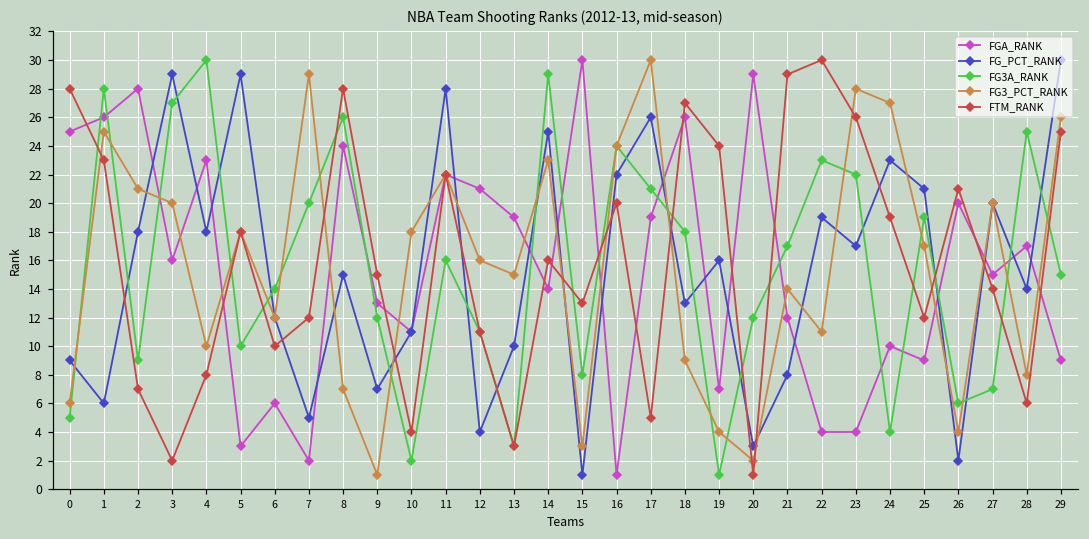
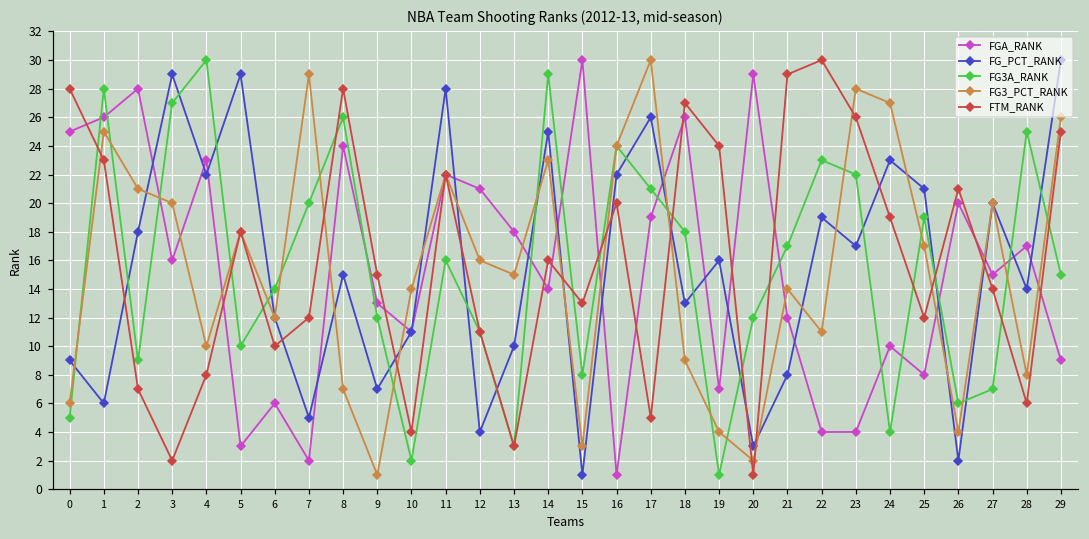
  {
    "FGA_RANK": {
      "0": 25,
      "1": 26,
      "2": 28,
      "3": 16,
      "4": 23,
      "5": 3,
      "6": 6,
      "7": 2,
      "8": 24,
      "9": 13,
      "12": 21,
-     "13": 19,
+     "13": 18,
      "14": 14,
      "15": 30,
      "16": 1,
      "17": 19,
      "18": 26,
      "19": 7,
      "20": 29,
      "21": 12,
      "22": 4,
      "23": 4,
      "24": 10,
-     "25": 9,
+     "25": 8,
      "26": 20,
      "27": 15,
      "28": 17,
      "29": 9
    },
    "FG_PCT_RANK": {
      "0": 9,
      "1": 6,
      "2": 18,
      "3": 29,
-     "4": 18,
+     "4": 22,
      "5": 29,
      "7": 5,
      "8": 15,
      "9": 7,
      "11": 28,
      "12": 4,
      "13": 10,
      "14": 25,
      "15": 1,
      "16": 22,
      "17": 26,
      "18": 13,
      "19": 16,
      "20": 3,
      "21": 8,
      "22": 19,
      "23": 17,
      "24": 23,
      "25": 21,
      "26": 2,
      "28": 14
    },
    "FG3A_RANK": {
      "0": 5,
      "1": 28,
      "2": 9,
      "3": 27,
      "4": 30,
      "5": 10,
      "6": 14,
      "7": 20,
      "8": 26,
      "9": 12,
      "10": 2,
      "11": 16,
      "14": 29,
      "15": 8,
      "17": 21,
      "18": 18,
      "19": 1,
      "20": 12,
      "21": 17,
      "22": 23,
      "23": 22,
      "24": 4,
      "25": 19,
      "26": 6,
      "27": 7,
      "28": 25,
      "29": 15
    },
    "FG3_PCT_RANK": {
      "0": 6,
      "1": 25,
      "2": 21,
      "3": 20,
      "4": 10,
      "7": 29,
      "8": 7,
      "9": 1,
-     "10": 18,
+     "10": 14,
      "12": 16,
      "13": 15,
      "14": 23,
      "15": 3,
      "17": 30,
      "18": 9,
      "19": 4,
      "20": 2,
      "21": 14,
      "22": 11,
      "23": 28,
      "24": 27,
      "25": 17,
      "26": 4,
      "28": 8
    },
    "FTM_RANK": {
      "0": 28,
      "1": 23,
      "2": 7,
      "3": 2,
      "4": 8,
      "6": 10,
      "7": 12,
      "8": 28,
      "9": 15,
      "10": 4,
      "14": 16,
      "15": 13,
      "16": 20,
      "17": 5,
      "18": 27,
      "19": 24,
      "20": 1,
      "21": 29,
      "22": 30,
      "23": 26,
      "24": 19,
      "25": 12,
      "26": 21,
      "27": 14,
      "28": 6,
      "29": 25
    }
  }
